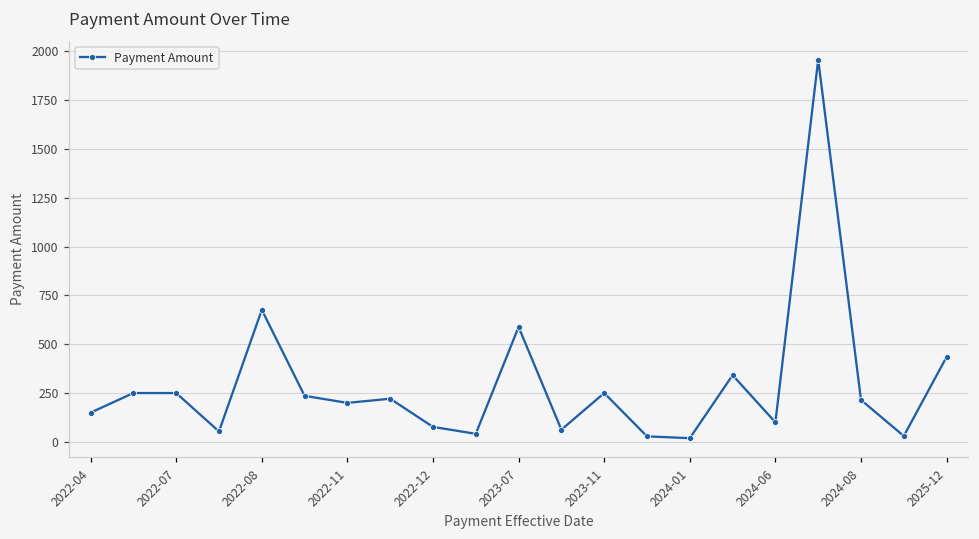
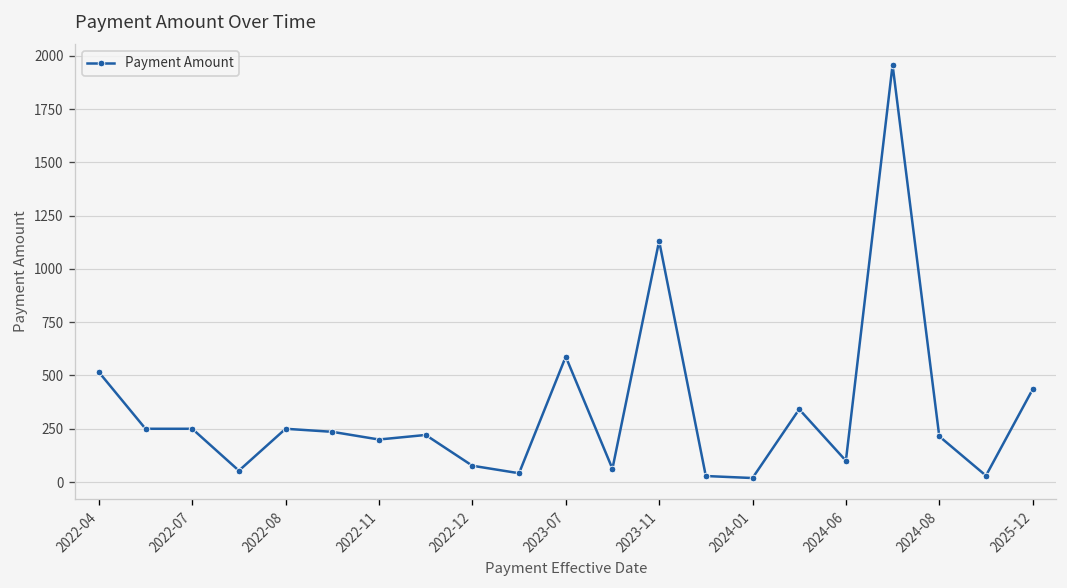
  {
-   "2022-04": 150,
+   "2022-04": 520,
    "2022-07": 250,
-   "2022-08": 680,
+   "2022-08": 250,
    "2022-11": 200,
    "2022-12": 80,
    "2023-07": 590,
-   "2023-11": 250,
+   "2023-11": 1130,
    "2024-01": 20,
    "2024-06": 100,
    "2024-08": 210,
    "2025-12": 440
  }
